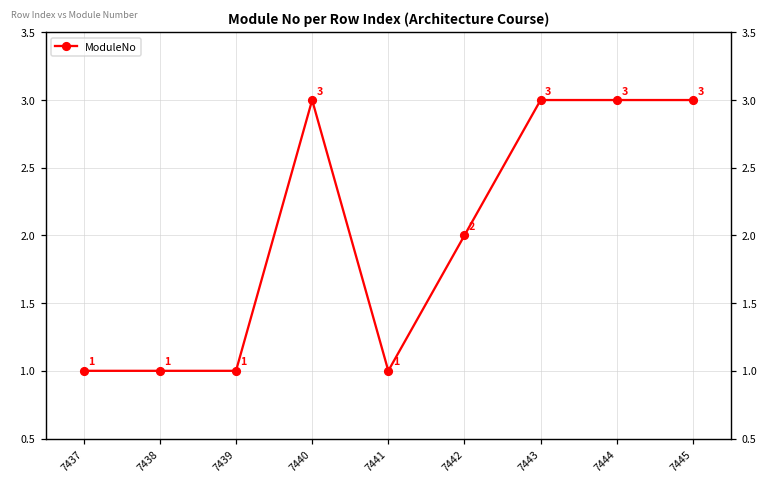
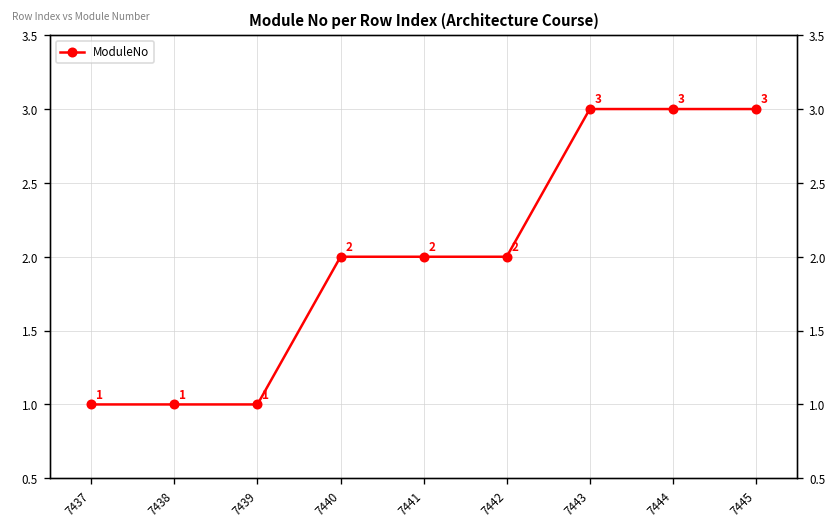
  {
    "7437": 1,
    "7438": 1,
    "7439": 1,
-   "7440": 3,
-   "7441": 1,
+   "7440": 2,
+   "7441": 2,
    "7442": 2,
    "7443": 3,
    "7444": 3,
    "7445": 3
  }
